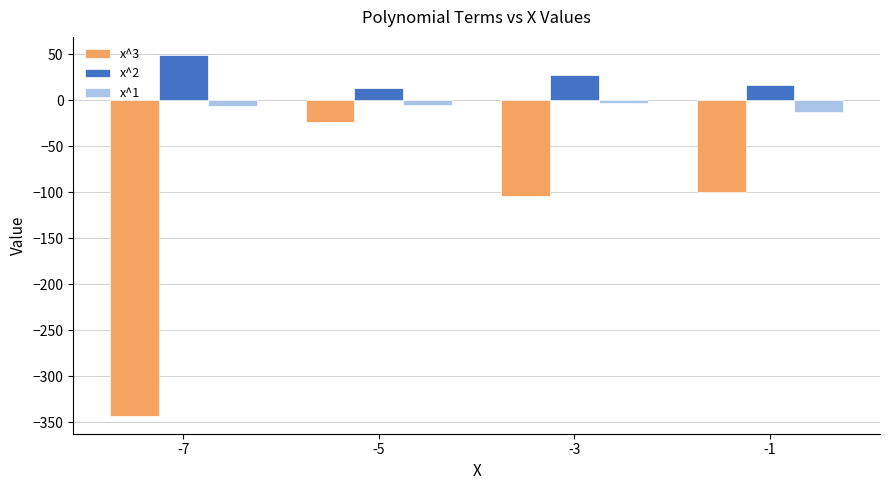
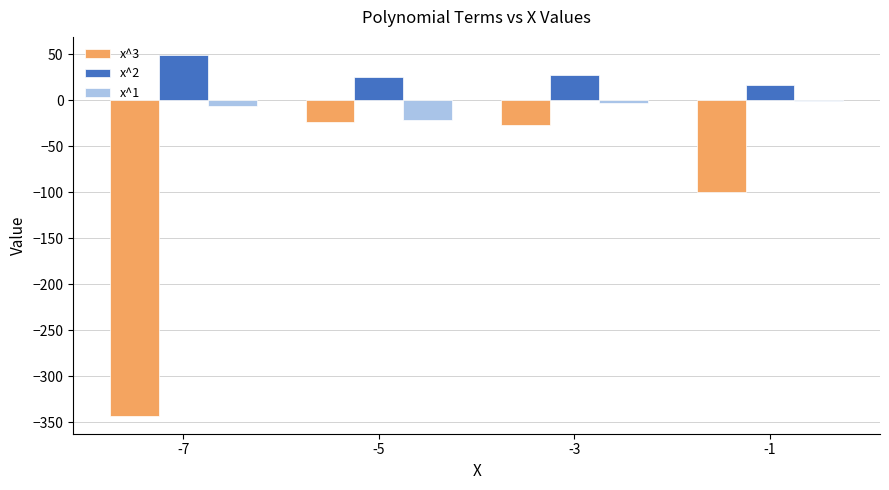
  {
    "x^3": {
      "-7": -340,
      "-5": -20,
-     "-3": -100,
+     "-3": -30,
      "-1": -100
    },
    "x^2": {
      "-7": 50,
-     "-5": 10,
+     "-5": 30,
      "-3": 30,
      "-1": 20
    },
    "x^1": {
      "-7": -10,
-     "-5": -10,
+     "-5": -20,
      "-3": 0,
-     "-1": -10
+     "-1": 0
    }
  }
